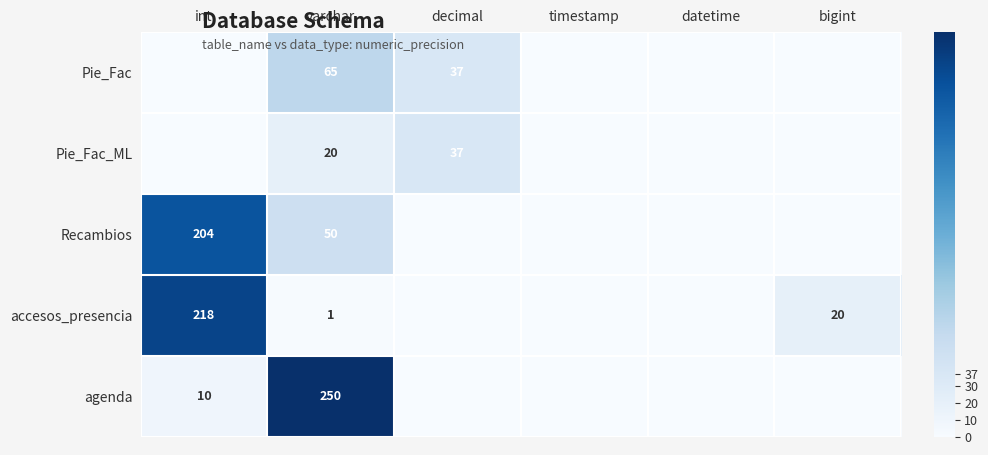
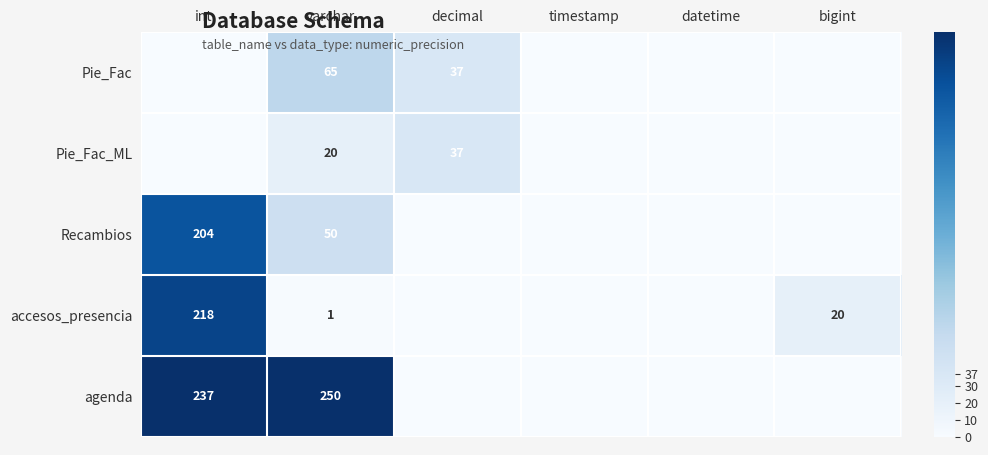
  {
    "Pie_Fac": {
      "varchar": 65
    },
    "Pie_Fac_ML": {
      "varchar": 20
    },
    "Recambios": {
      "int": 204,
      "varchar": 50
    },
    "accesos_presencia": {
      "int": 218,
      "varchar": 1,
      "bigint": 20
    },
    "agenda": {
-     "int": 10,
+     "int": 237,
      "varchar": 250
    }
  }
